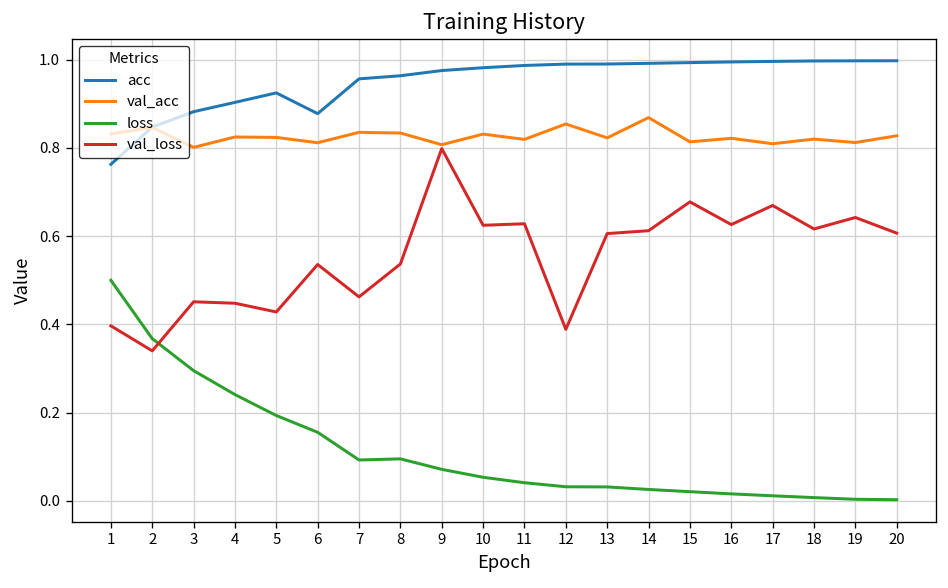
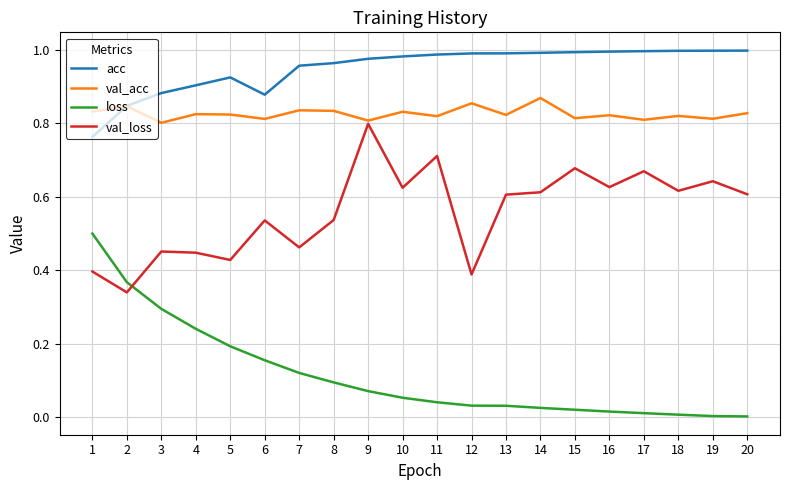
  {
    "acc": {
      "3": 0.88,
      "4": 0.90,
      "5": 0.92,
      "6": 0.88,
      "7": 0.96,
      "8": 0.96,
      "9": 0.98,
      "10": 0.98,
      "11": 0.99,
      "12": 0.99,
      "13": 0.99,
      "14": 0.99,
      "15": 0.99,
      "16": 0.99,
      "17": 1.00,
      "18": 1.00,
      "19": 1.00,
      "20": 1.00
    },
    "val_acc": {
      "3": 0.80,
      "4": 0.82,
      "5": 0.82,
      "6": 0.81,
      "7": 0.83,
      "8": 0.83,
      "9": 0.81,
      "10": 0.83,
      "11": 0.82,
      "12": 0.85,
      "13": 0.82,
      "14": 0.87,
      "15": 0.81,
      "16": 0.82,
      "17": 0.81,
      "18": 0.82,
      "19": 0.81,
      "20": 0.83
    },
    "loss": {
      "1": 0.50,
      "2": 0.37,
      "3": 0.30,
      "4": 0.24,
      "5": 0.19,
      "6": 0.16,
-     "7": 0.09,
+     "7": 0.12,
      "8": 0.10,
      "9": 0.07,
      "10": 0.05,
      "11": 0.04,
      "12": 0.03,
      "13": 0.03,
      "14": 0.03,
      "15": 0.02,
      "16": 0.02,
      "17": 0.01,
      "18": 0.01,
      "19": 0.00,
      "20": 0.00
    },
    "val_loss": {
      "1": 0.40,
      "2": 0.34,
      "3": 0.45,
      "4": 0.45,
      "5": 0.43,
      "6": 0.54,
      "7": 0.46,
      "8": 0.54,
      "9": 0.80,
      "10": 0.62,
-     "11": 0.63,
+     "11": 0.71,
      "12": 0.39,
      "13": 0.61,
      "14": 0.61,
      "15": 0.68,
      "16": 0.63,
      "17": 0.67,
      "18": 0.62,
      "19": 0.64,
      "20": 0.61
    }
  }
